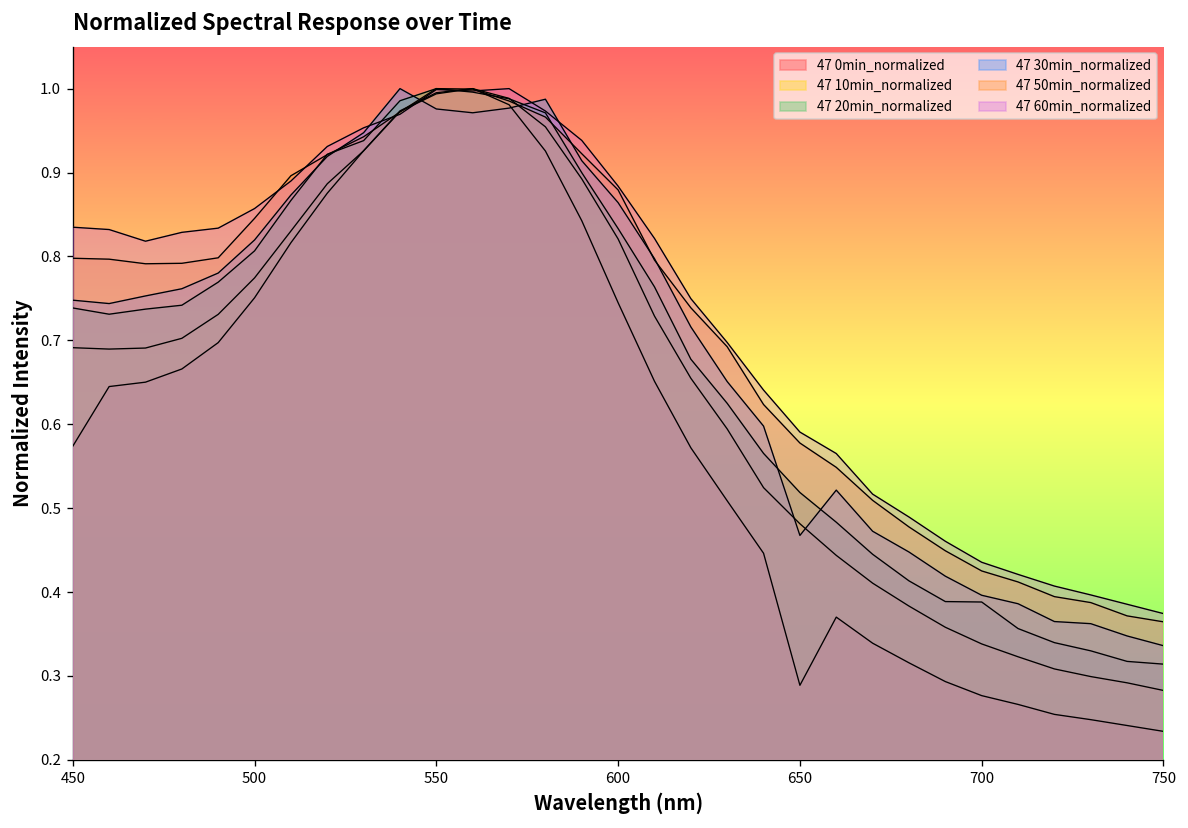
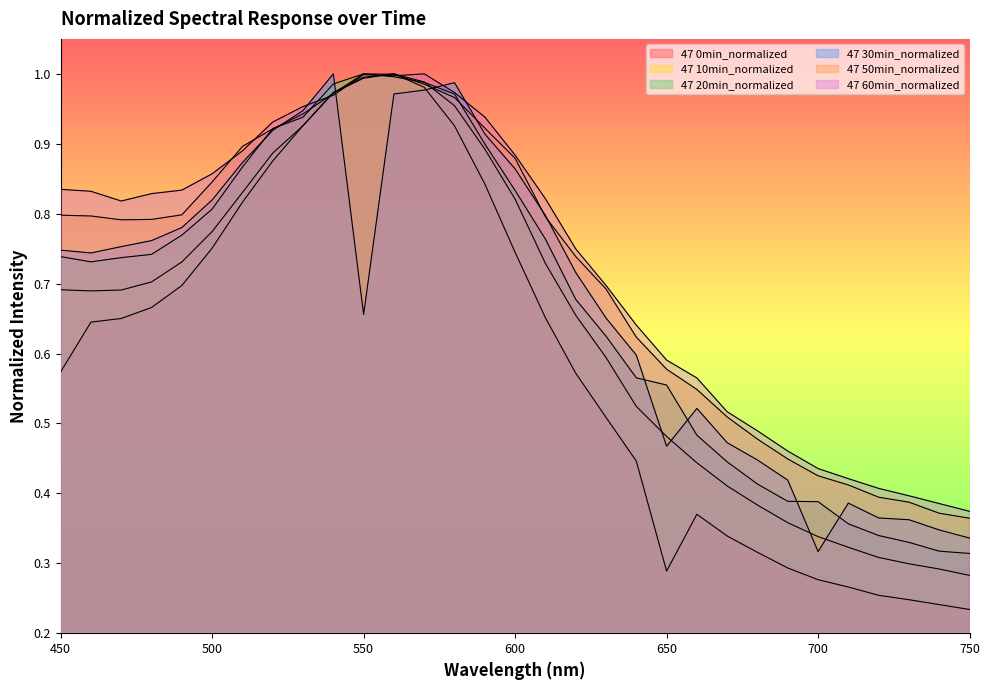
  {
    "47 0min_normalized": {
      "450": 0.57,
      "500": 0.75,
      "600": 0.74,
      "650": 0.29,
      "700": 0.28,
      "750": 0.23
    },
    "47 20min_normalized": {
      "450": 0.74,
      "500": 0.81,
      "600": 0.83,
-     "650": 0.52,
+     "650": 0.55,
      "700": 0.39,
      "750": 0.31
    },
    "47 30min_normalized": {
      "450": 0.75,
      "500": 0.82,
-     "550": 0.98,
+     "550": 0.66,
      "600": 0.86,
      "650": 0.47,
-     "700": 0.40,
+     "700": 0.32,
      "750": 0.34
    },
    "47 60min_normalized": {
      "450": 0.83,
      "500": 0.86,
      "600": 0.88,
      "650": 0.59,
      "700": 0.44,
      "750": 0.37
    }
  }
